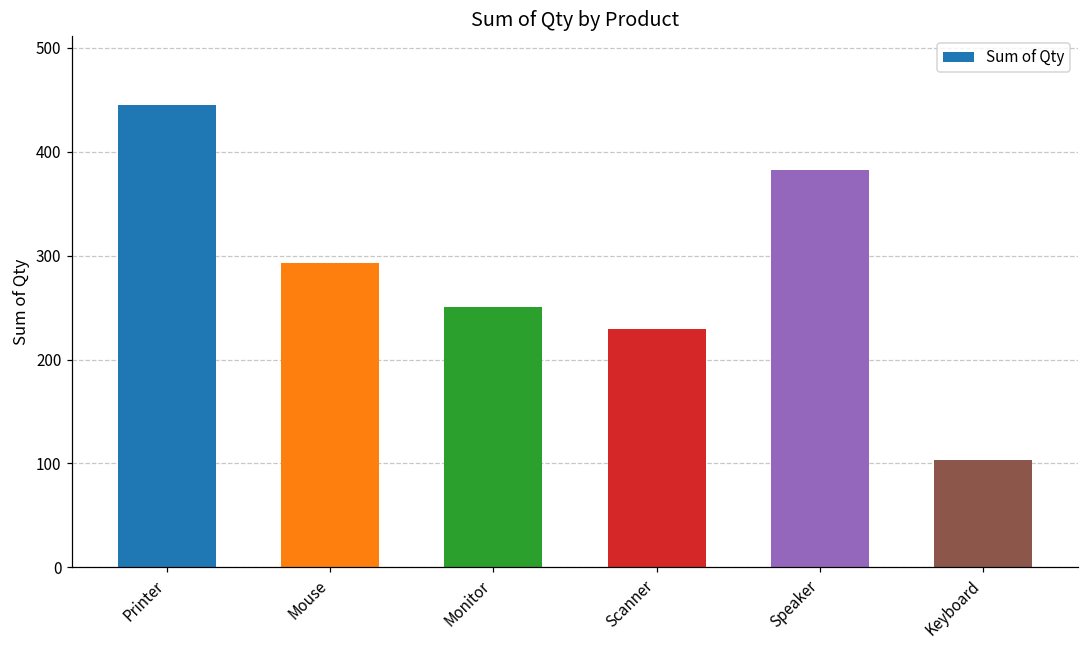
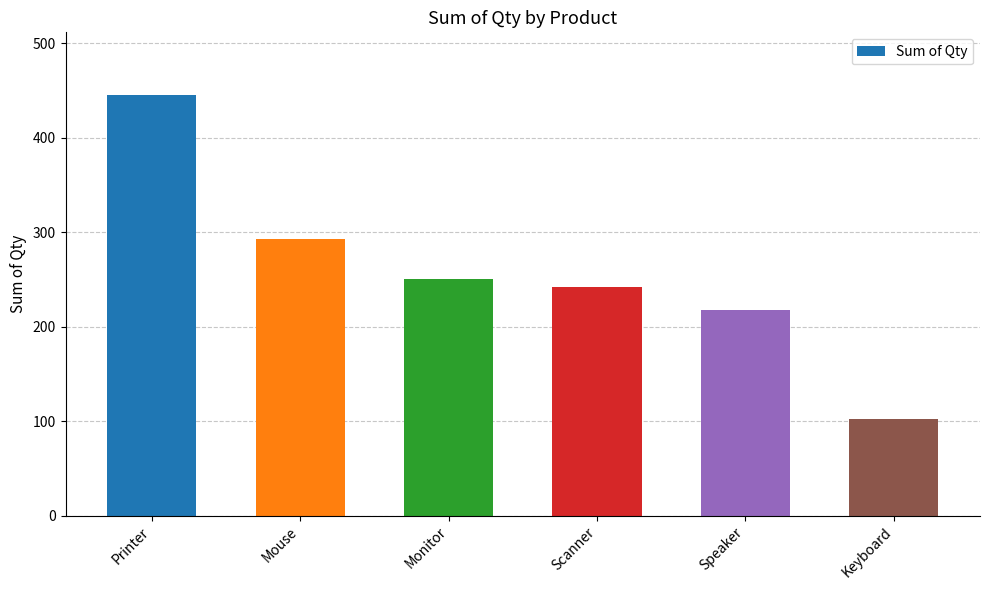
  {
    "Printer": 450,
    "Mouse": 290,
    "Monitor": 250,
-   "Scanner": 230,
-   "Speaker": 380,
+   "Scanner": 240,
+   "Speaker": 220,
    "Keyboard": 100
  }
